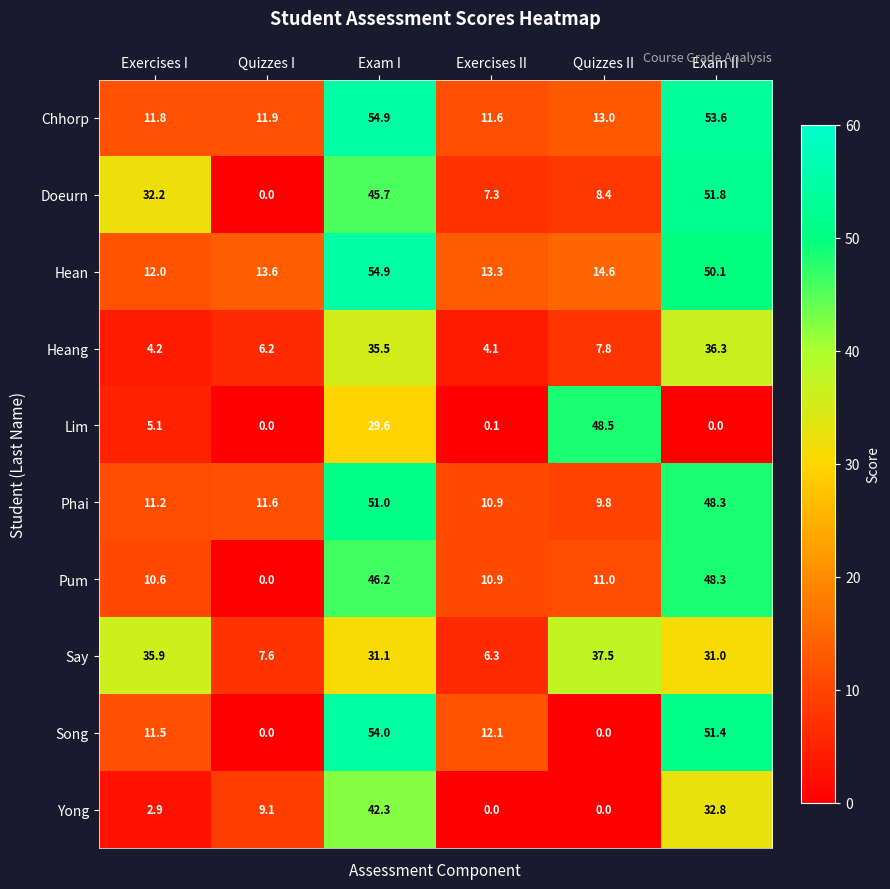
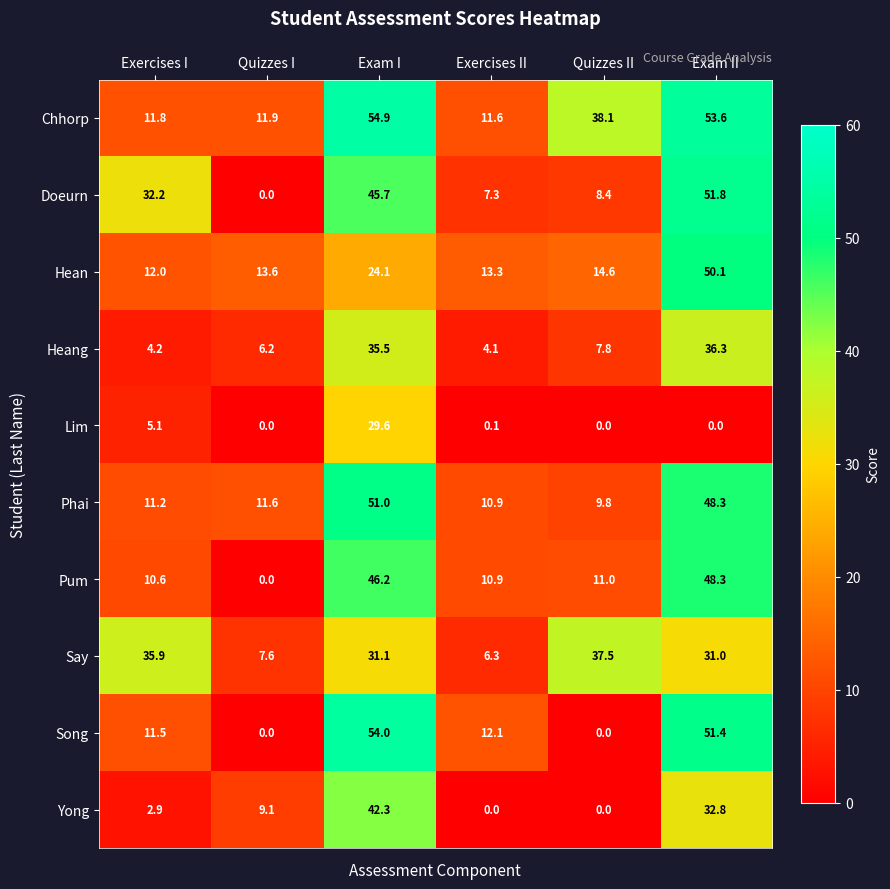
  {
    "Chhorp": {
      "Exercises I": 11.8,
      "Quizzes I": 11.9,
      "Exam I": 54.9,
      "Exercises II": 11.6,
-     "Quizzes II": 13.0,
+     "Quizzes II": 38.1,
      "Exam II": 53.6
    },
    "Doeurn": {
      "Exercises I": 32.2,
      "Quizzes I": 0.0,
      "Exam I": 45.7,
      "Exercises II": 7.3,
      "Quizzes II": 8.4,
      "Exam II": 51.8
    },
    "Hean": {
      "Exercises I": 12.0,
      "Quizzes I": 13.6,
-     "Exam I": 54.9,
+     "Exam I": 24.1,
      "Exercises II": 13.3,
      "Quizzes II": 14.6,
      "Exam II": 50.1
    },
    "Heang": {
      "Exercises I": 4.2,
      "Quizzes I": 6.2,
      "Exam I": 35.5,
      "Exercises II": 4.1,
      "Quizzes II": 7.8,
      "Exam II": 36.3
    },
    "Lim": {
      "Exercises I": 5.1,
      "Quizzes I": 0.0,
      "Exam I": 29.6,
      "Exercises II": 0.1,
-     "Quizzes II": 48.5,
+     "Quizzes II": 0.0,
      "Exam II": 0.0
    },
    "Phai": {
      "Exercises I": 11.2,
      "Quizzes I": 11.6,
      "Exam I": 51.0,
      "Exercises II": 10.9,
      "Quizzes II": 9.8,
      "Exam II": 48.3
    },
    "Pum": {
      "Exercises I": 10.6,
      "Quizzes I": 0.0,
      "Exam I": 46.2,
      "Exercises II": 10.9,
      "Quizzes II": 11.0,
      "Exam II": 48.3
    },
    "Say": {
      "Exercises I": 35.9,
      "Quizzes I": 7.6,
      "Exam I": 31.1,
      "Exercises II": 6.3,
      "Quizzes II": 37.5,
      "Exam II": 31.0
    },
    "Song": {
      "Exercises I": 11.5,
      "Quizzes I": 0.0,
      "Exam I": 54.0,
      "Exercises II": 12.1,
      "Quizzes II": 0.0,
      "Exam II": 51.4
    },
    "Yong": {
      "Exercises I": 2.9,
      "Quizzes I": 9.1,
      "Exam I": 42.3,
      "Exercises II": 0.0,
      "Quizzes II": 0.0,
      "Exam II": 32.8
    }
  }
